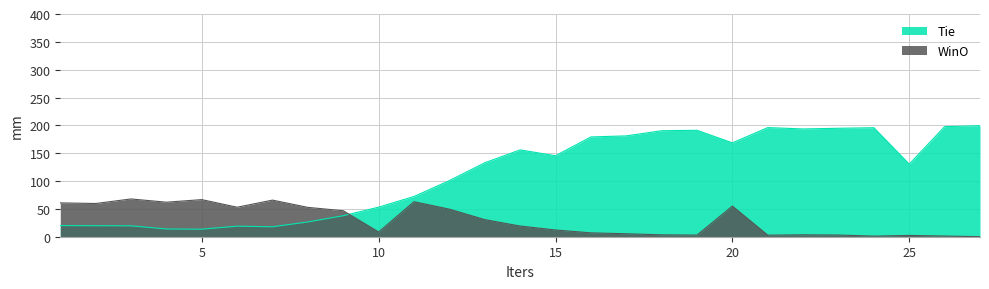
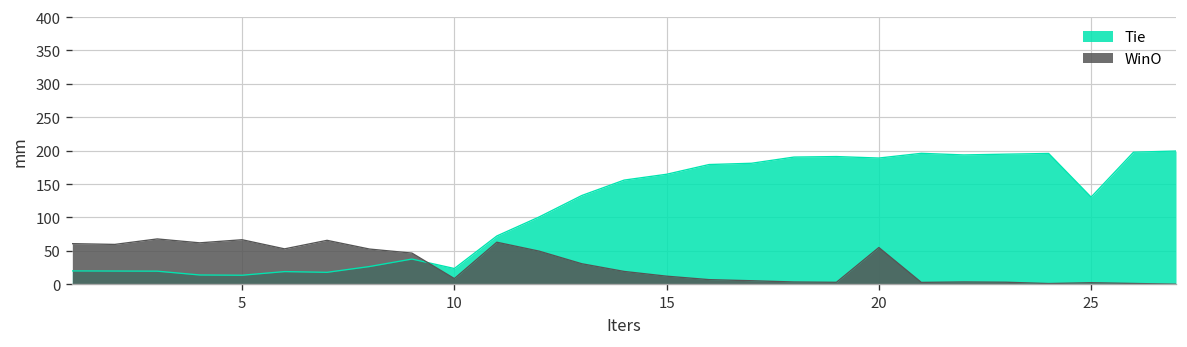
  {
    "Tie": {
      "5": 10,
-     "10": 50,
-     "15": 150,
-     "20": 170,
+     "10": 20,
+     "15": 160,
+     "20": 190,
      "25": 130
    },
    "WinO": {
      "5": 70,
      "10": 10,
      "15": 10,
      "20": 60,
      "25": 0
    }
  }
